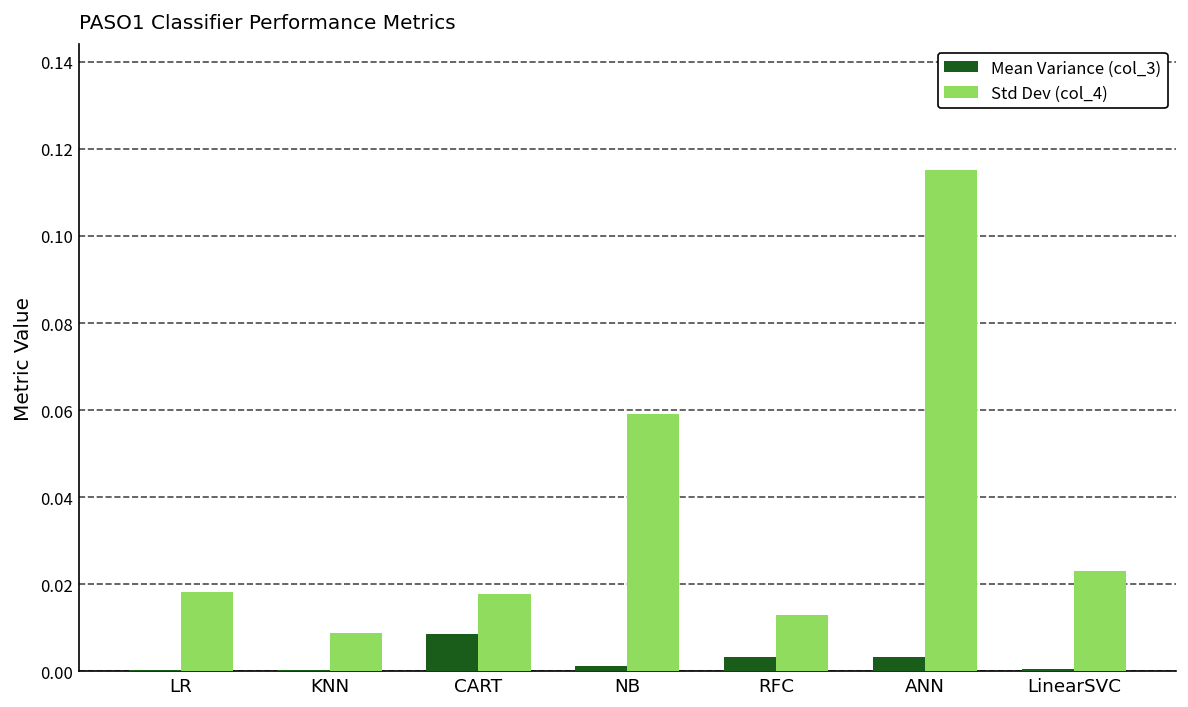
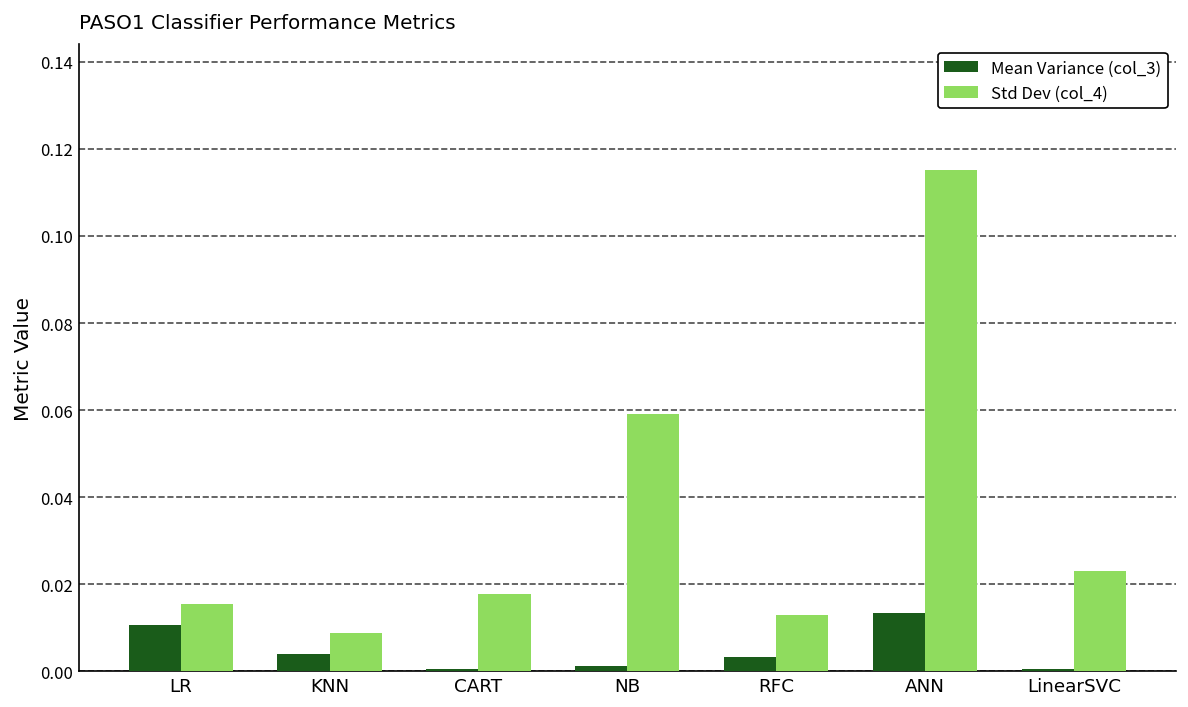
  {
    "Mean Variance (col_3)": {
-     "LR": 0.000,
-     "KNN": 0.000,
-     "CART": 0.009,
+     "LR": 0.011,
+     "KNN": 0.004,
+     "CART": 0.000,
      "NB": 0.001,
      "RFC": 0.003,
-     "ANN": 0.003
+     "ANN": 0.013
    },
    "Std Dev (col_4)": {
-     "LR": 0.018,
+     "LR": 0.015,
      "KNN": 0.009,
      "CART": 0.018,
      "NB": 0.059,
      "RFC": 0.013,
      "ANN": 0.115,
      "LinearSVC": 0.023
    }
  }
